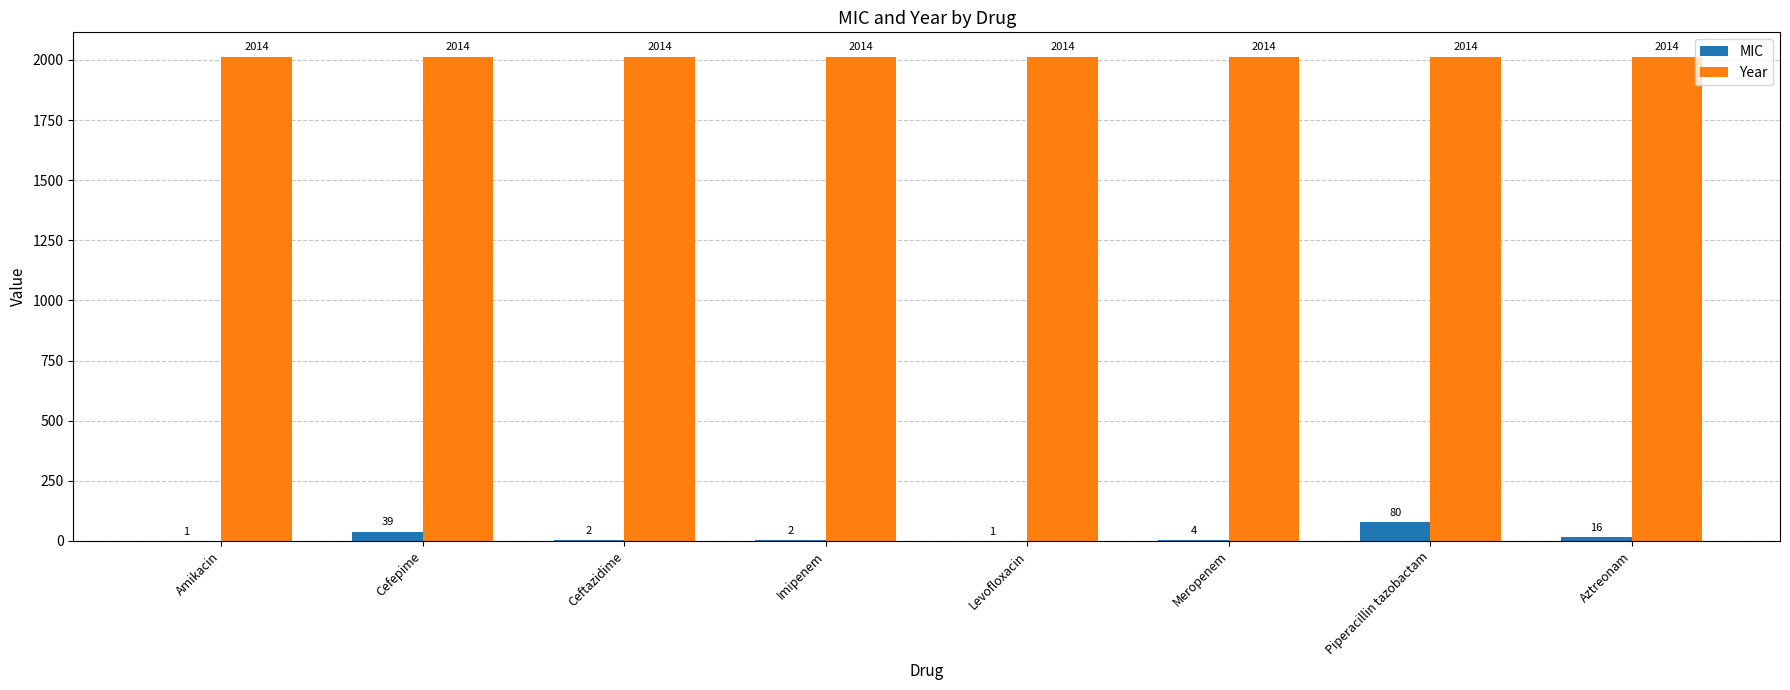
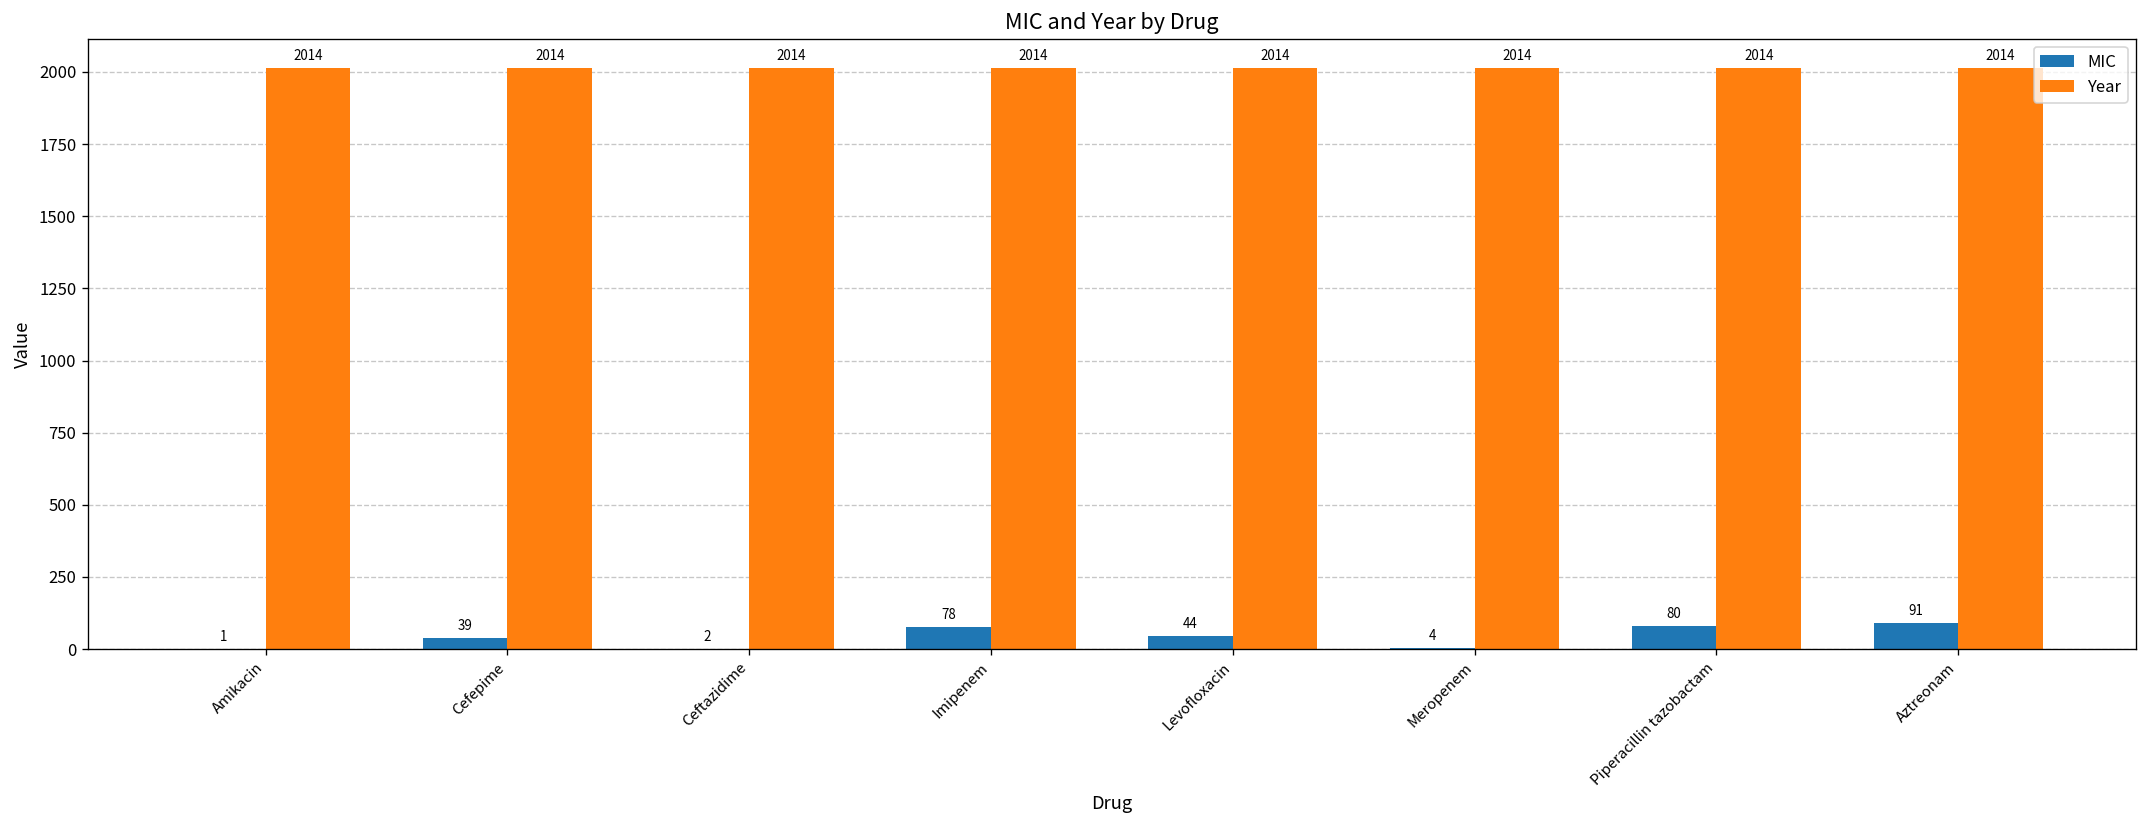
  {
    "MIC": {
      "Amikacin": 1,
      "Cefepime": 39,
      "Ceftazidime": 2,
-     "Imipenem": 2,
-     "Levofloxacin": 1,
+     "Imipenem": 78,
+     "Levofloxacin": 44,
      "Meropenem": 4,
      "Piperacillin tazobactam": 80,
-     "Aztreonam": 16
+     "Aztreonam": 91
    },
    "Year": {
      "Amikacin": 2014,
      "Cefepime": 2014,
      "Ceftazidime": 2014,
      "Imipenem": 2014,
      "Levofloxacin": 2014,
      "Meropenem": 2014,
      "Piperacillin tazobactam": 2014,
      "Aztreonam": 2014
    }
  }
